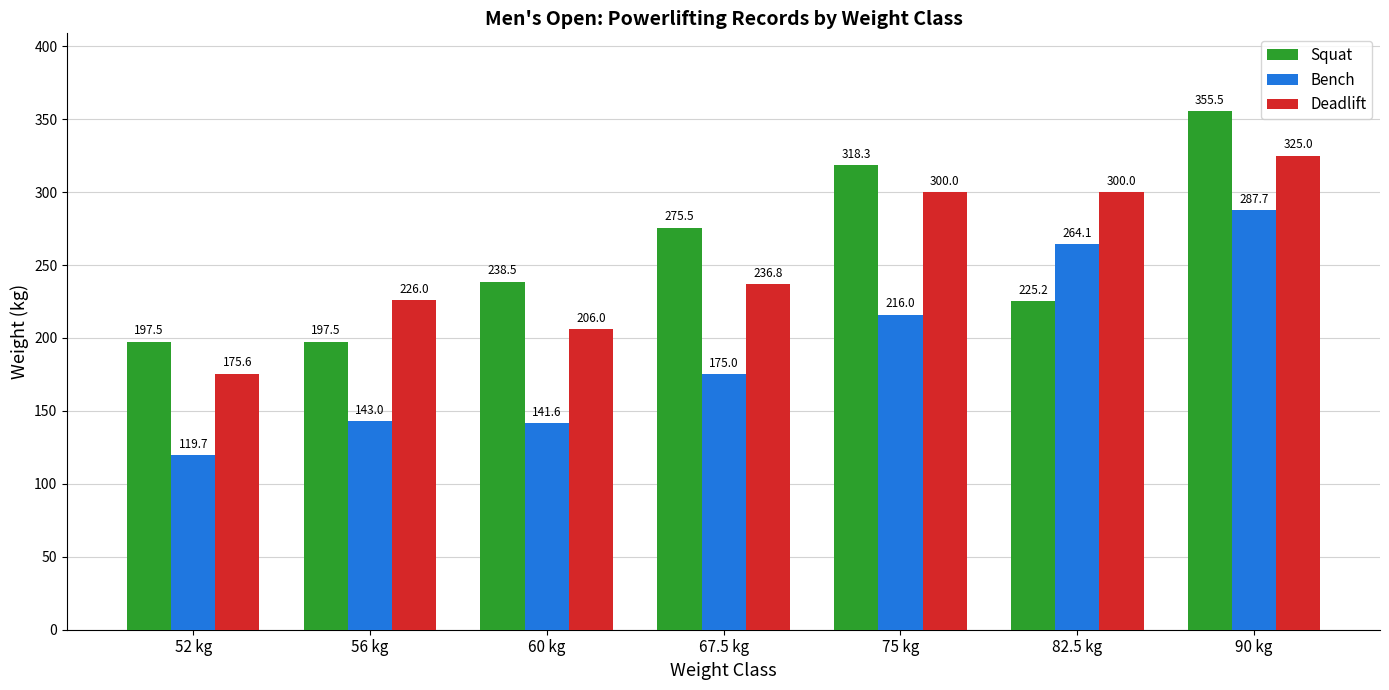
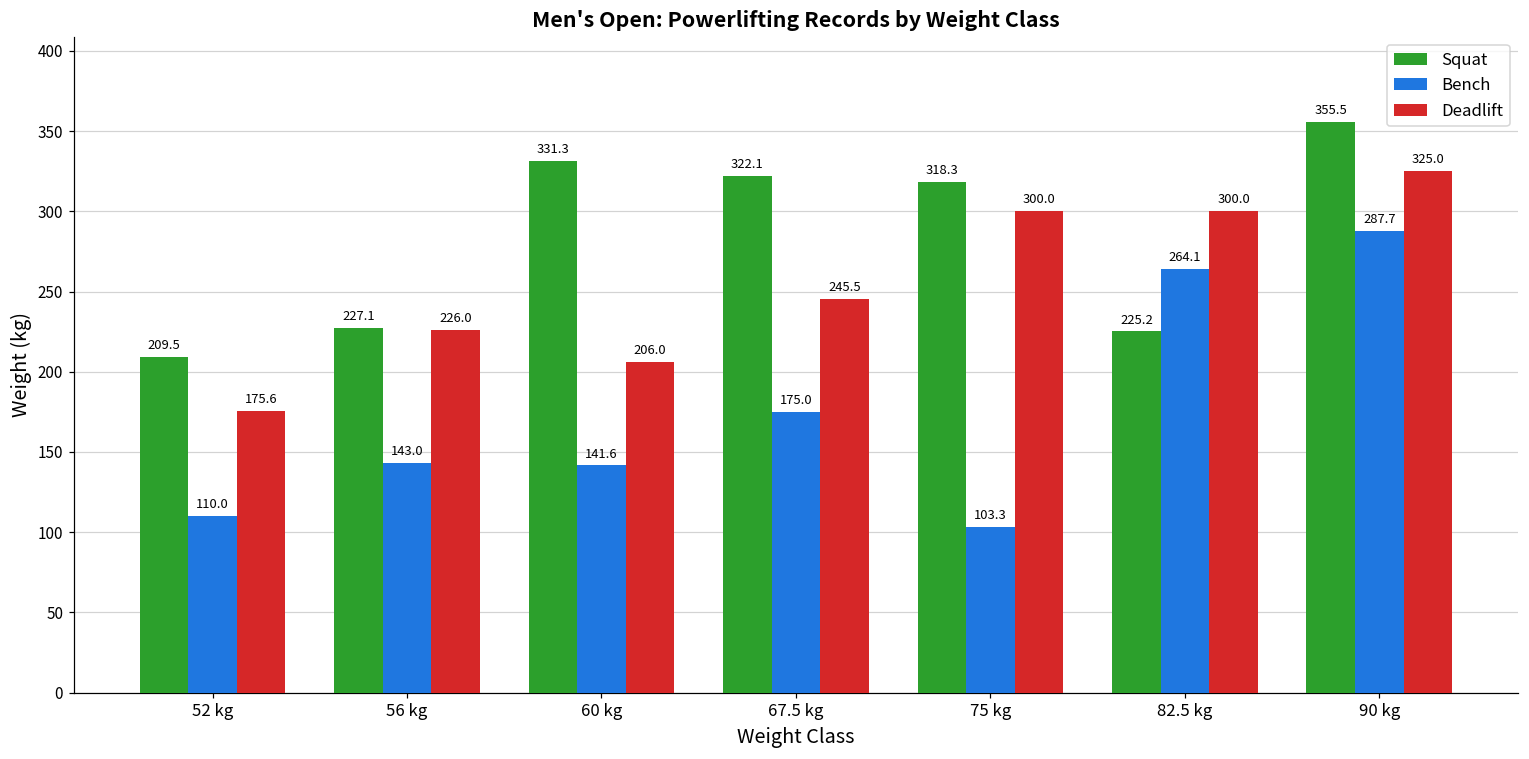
  {
    "Squat": {
-     "52 kg": 197.5,
-     "56 kg": 197.5,
-     "60 kg": 238.5,
-     "67.5 kg": 275.5,
+     "52 kg": 209.5,
+     "56 kg": 227.1,
+     "60 kg": 331.3,
+     "67.5 kg": 322.1,
      "75 kg": 318.3,
      "82.5 kg": 225.2,
      "90 kg": 355.5
    },
    "Bench": {
-     "52 kg": 119.7,
+     "52 kg": 110.0,
      "56 kg": 143.0,
      "60 kg": 141.6,
      "67.5 kg": 175.0,
-     "75 kg": 216.0,
+     "75 kg": 103.3,
      "82.5 kg": 264.1,
      "90 kg": 287.7
    },
    "Deadlift": {
      "52 kg": 175.6,
      "56 kg": 226.0,
      "60 kg": 206.0,
-     "67.5 kg": 236.8,
+     "67.5 kg": 245.5,
      "75 kg": 300.0,
      "82.5 kg": 300.0,
      "90 kg": 325.0
    }
  }
